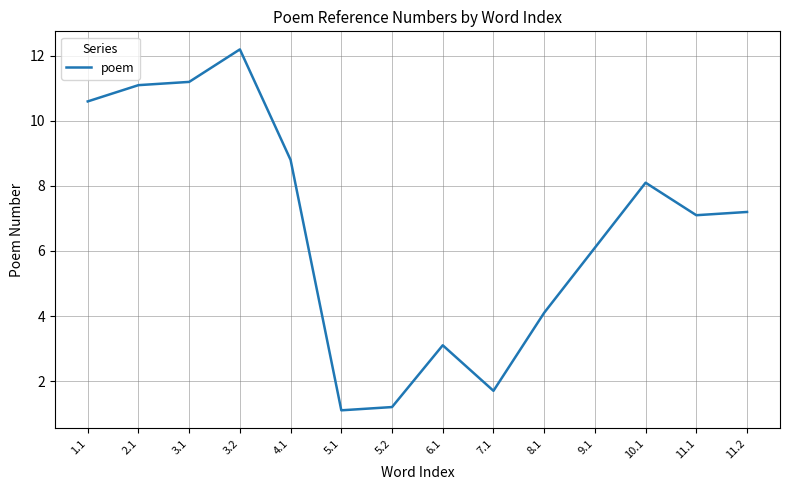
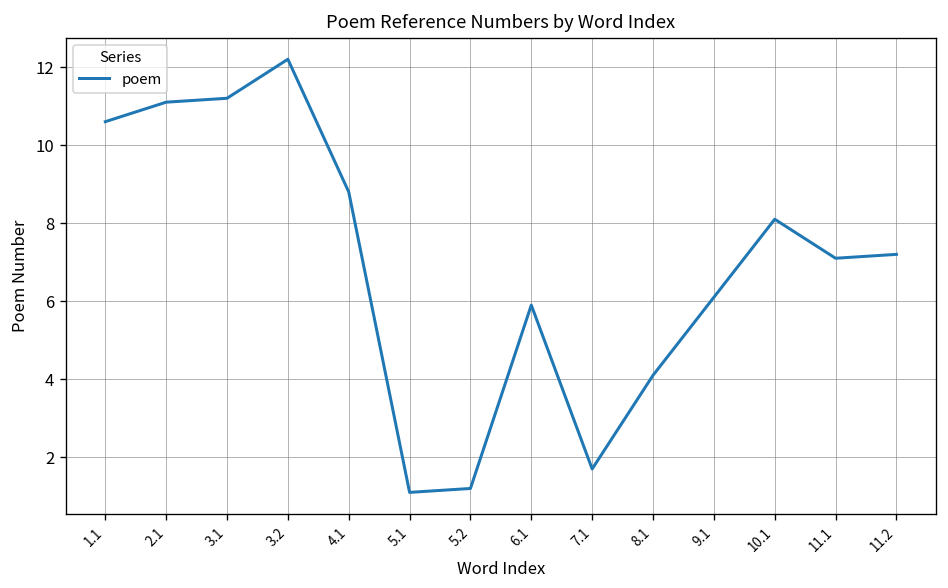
  {
    "1.1": 10.6,
    "2.1": 11.1,
    "3.1": 11.2,
    "3.2": 12.2,
    "4.1": 8.8,
    "5.1": 1.1,
    "5.2": 1.2,
-   "6.1": 3.1,
+   "6.1": 5.9,
    "7.1": 1.7,
    "8.1": 4.1,
    "9.1": 6.1,
    "10.1": 8.1,
    "11.1": 7.1,
    "11.2": 7.2
  }
